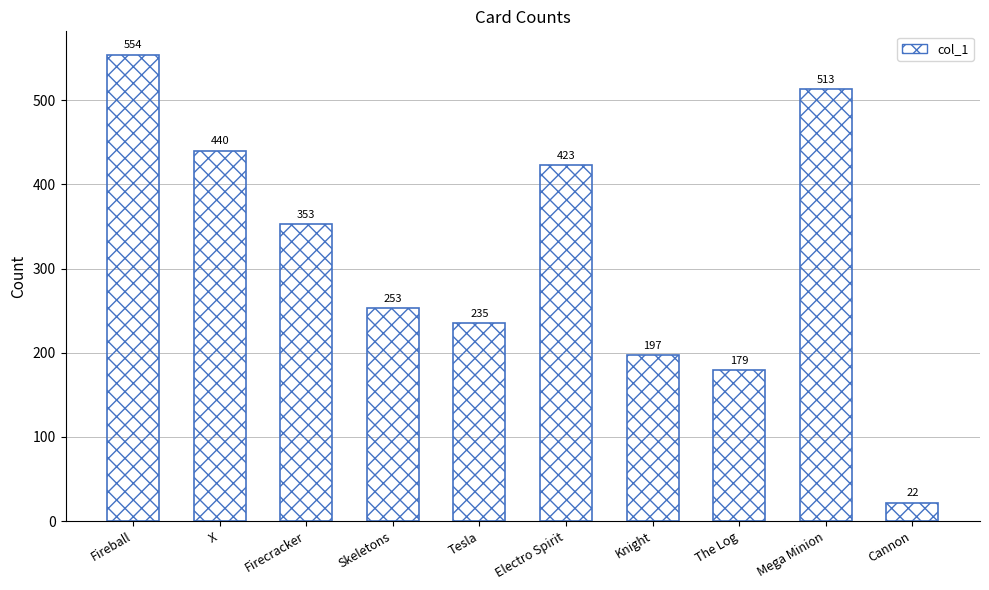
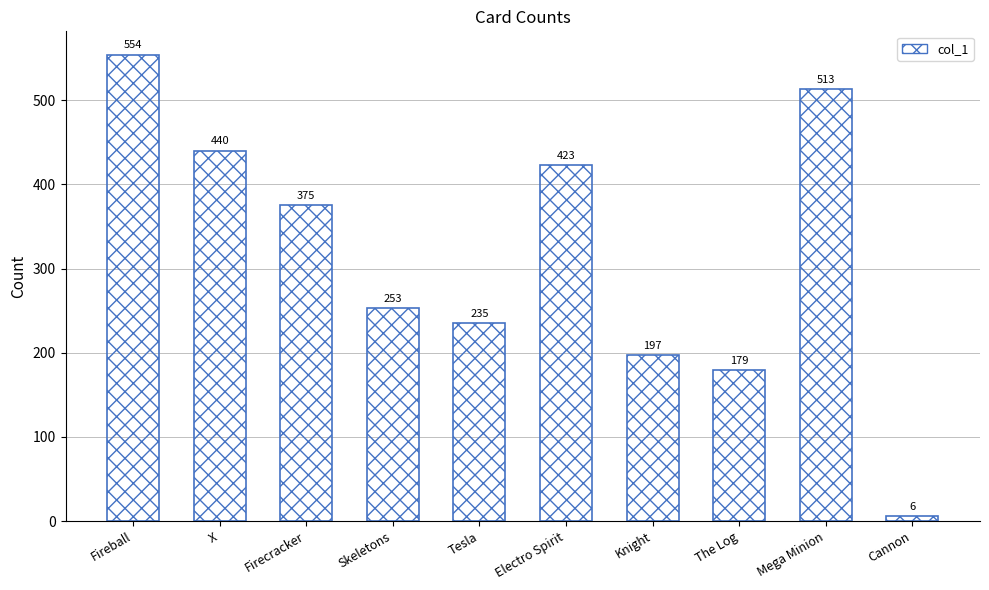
  {
    "Fireball": 554,
    "X": 440,
-   "Firecracker": 353,
+   "Firecracker": 375,
    "Skeletons": 253,
    "Tesla": 235,
    "Electro Spirit": 423,
    "Knight": 197,
    "The Log": 179,
    "Mega Minion": 513,
-   "Cannon": 22
+   "Cannon": 6
  }
